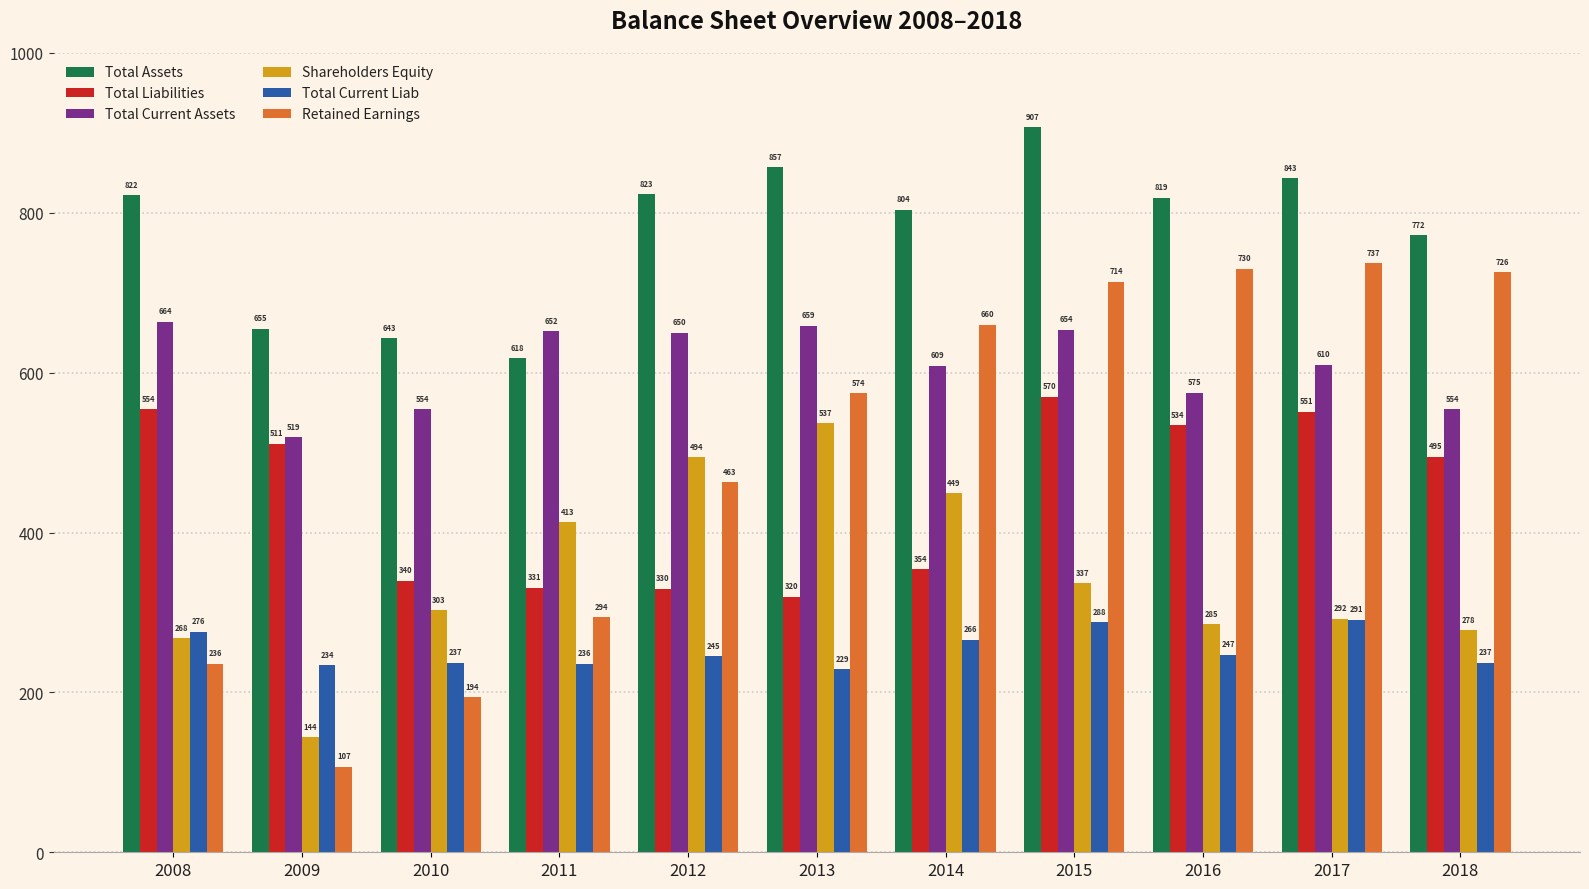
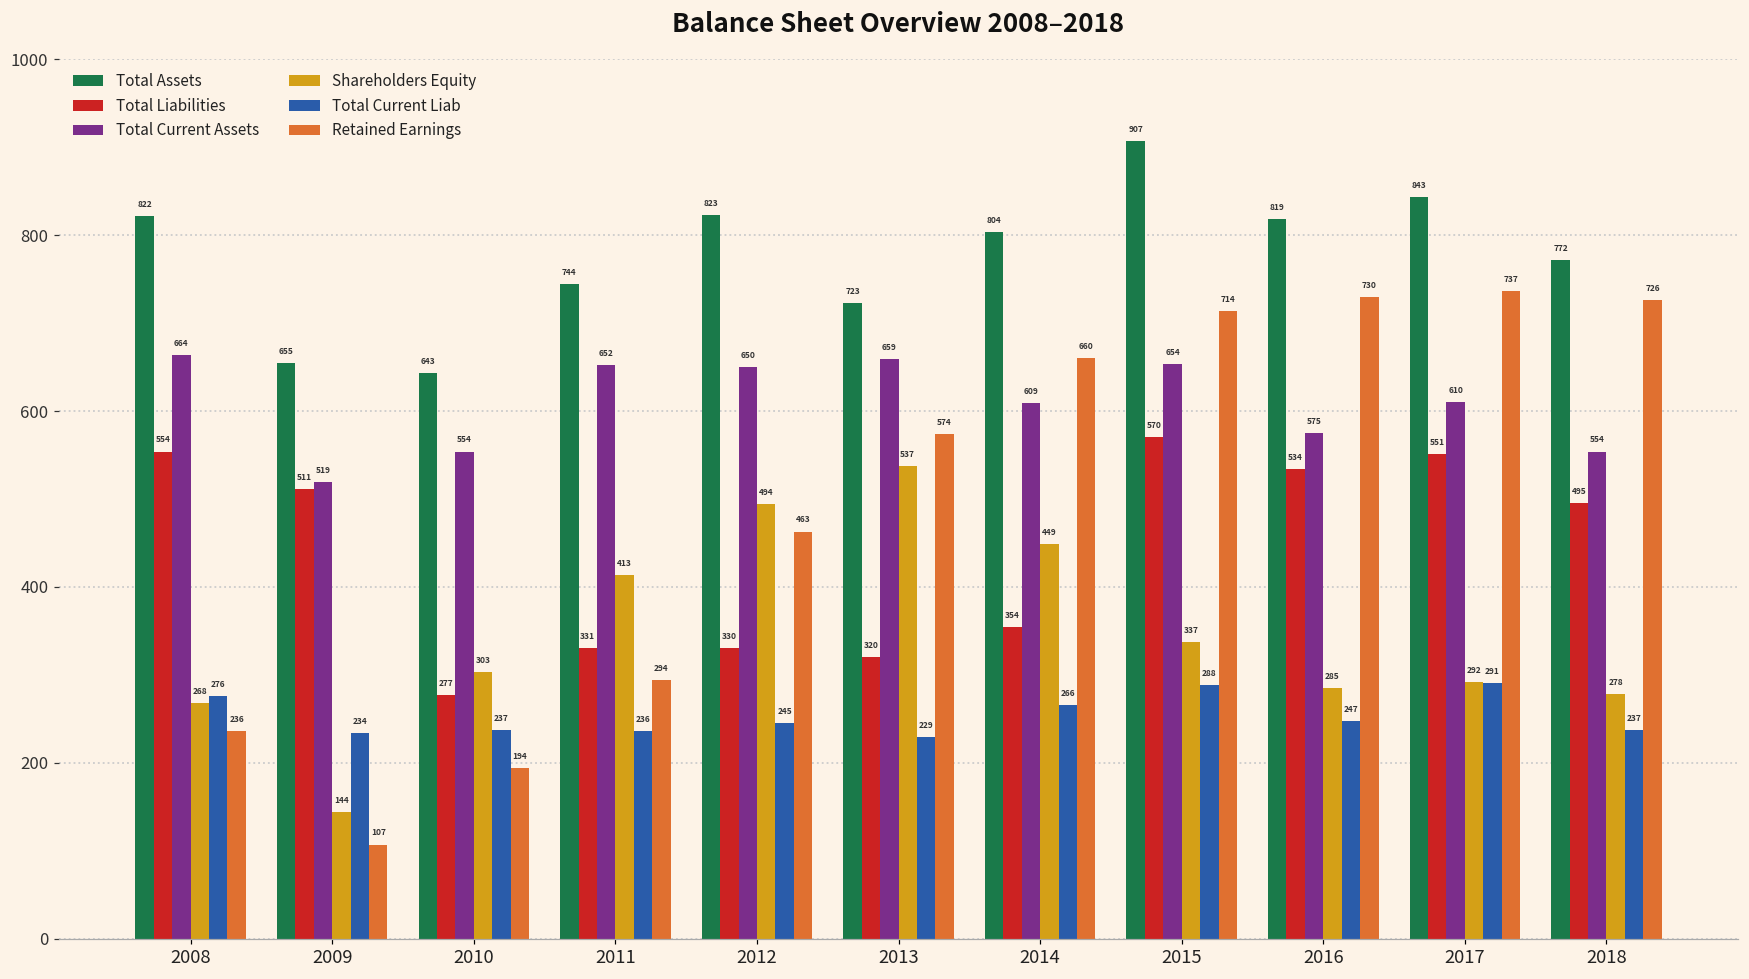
  {
    "Total Assets": {
      "2008": 822,
      "2009": 655,
      "2010": 643,
-     "2011": 618,
+     "2011": 744,
      "2012": 823,
-     "2013": 857,
+     "2013": 723,
      "2014": 804,
      "2015": 907,
      "2016": 819,
      "2017": 843,
      "2018": 772
    },
    "Total Liabilities": {
      "2008": 554,
      "2009": 511,
-     "2010": 340,
+     "2010": 277,
      "2011": 331,
      "2012": 330,
      "2013": 320,
      "2014": 354,
      "2015": 570,
      "2016": 534,
      "2017": 551,
      "2018": 495
    },
    "Total Current Assets": {
      "2008": 664,
      "2009": 519,
      "2010": 554,
      "2011": 652,
      "2012": 650,
      "2013": 659,
      "2014": 609,
      "2015": 654,
      "2016": 575,
      "2017": 610,
      "2018": 554
    },
    "Total Current Liab": {
      "2008": 276,
      "2009": 234,
      "2010": 237,
      "2011": 236,
      "2012": 245,
      "2013": 229,
      "2014": 266,
      "2015": 288,
      "2016": 247,
      "2017": 291,
      "2018": 237
    }
  }
